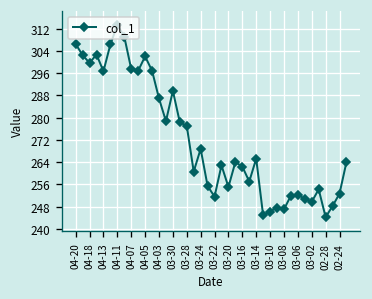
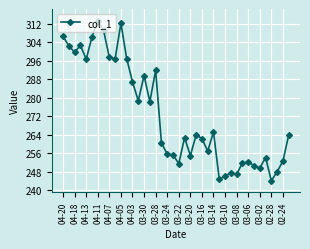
  {
    "04-20": 307,
    "04-18": 300,
    "04-13": 297,
    "04-07": 298,
-   "04-05": 302,
+   "04-05": 312,
    "04-03": 287,
    "03-30": 290,
-   "03-28": 277,
-   "03-24": 269,
+   "03-28": 292,
+   "03-24": 256,
    "03-22": 252,
    "03-20": 255,
    "03-16": 262,
    "03-14": 265,
    "03-10": 246,
    "03-08": 247,
    "03-06": 252,
    "03-02": 250,
    "02-28": 244,
    "02-24": 253
  }
